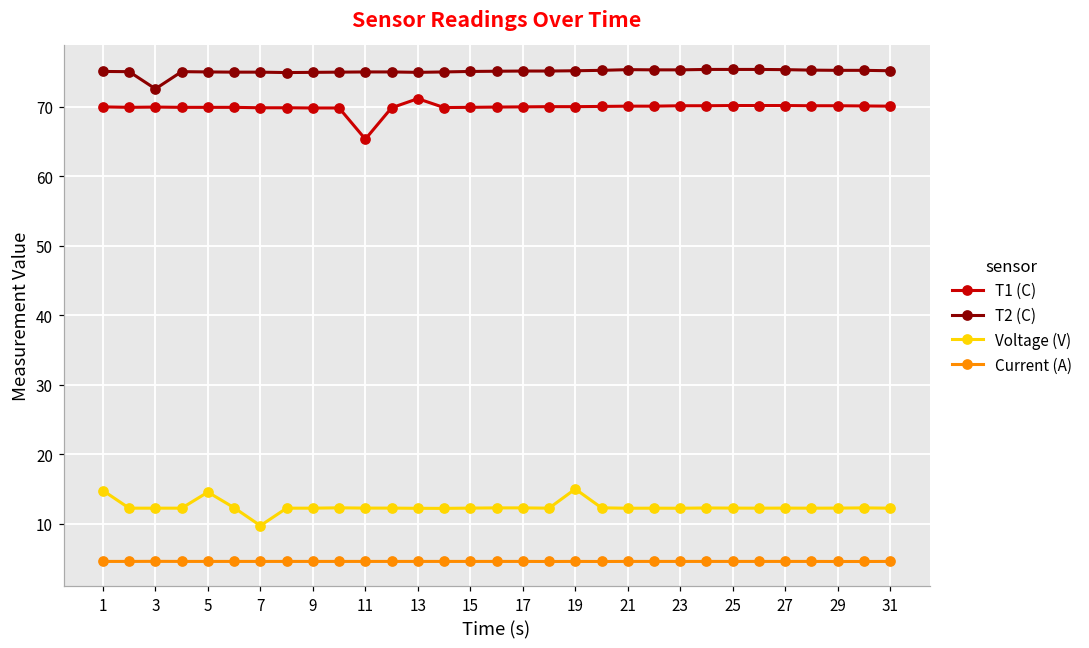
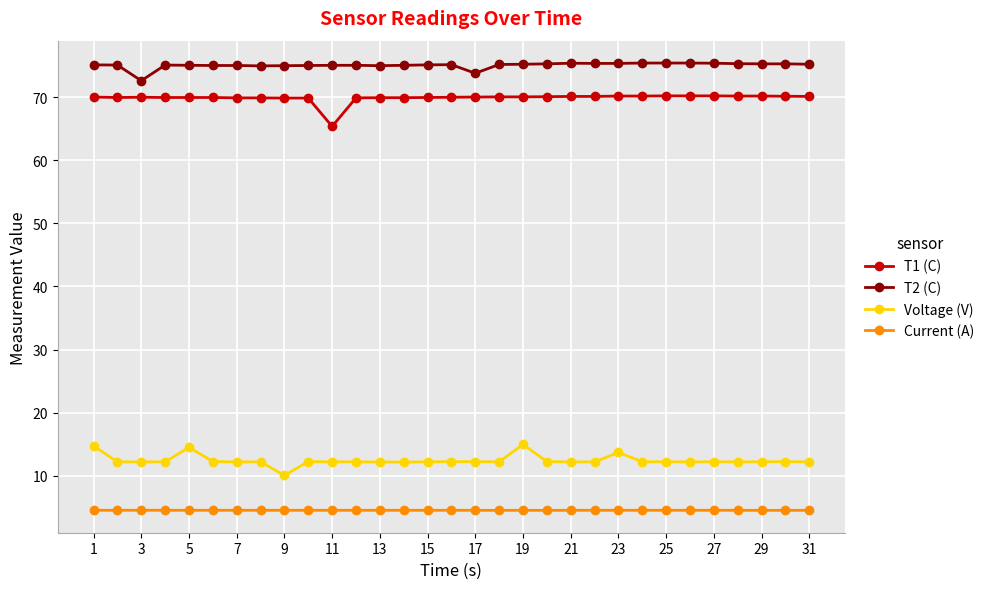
  {
    "T1 (C)": {
      "1": 70,
      "3": 70,
      "5": 70,
      "7": 70,
      "9": 70,
      "11": 65,
-     "13": 71,
+     "13": 70,
      "15": 70,
      "17": 70,
      "19": 70,
      "21": 70,
      "23": 70,
      "25": 70,
      "27": 70,
      "29": 70,
      "31": 70
    },
    "T2 (C)": {
      "1": 75,
      "3": 73,
      "5": 75,
      "7": 75,
      "9": 75,
      "11": 75,
      "13": 75,
      "15": 75,
-     "17": 75,
+     "17": 74,
      "19": 75,
      "21": 75,
      "23": 75,
      "25": 75,
      "27": 75,
      "29": 75,
      "31": 75
    },
    "Voltage (V)": {
      "1": 15,
      "3": 12,
      "5": 15,
-     "7": 10,
-     "9": 12,
+     "7": 12,
+     "9": 10,
      "11": 12,
      "13": 12,
      "15": 12,
      "17": 12,
      "19": 15,
      "21": 12,
-     "23": 12,
+     "23": 14,
      "25": 12,
      "27": 12,
      "29": 12,
      "31": 12
    },
    "Current (A)": {
      "1": 5,
      "3": 5,
      "5": 5,
      "7": 5,
      "9": 5,
      "11": 5,
      "13": 5,
      "15": 5,
      "17": 5,
      "19": 5,
      "21": 5,
      "23": 5,
      "25": 5,
      "27": 5,
      "29": 5,
      "31": 5
    }
  }
